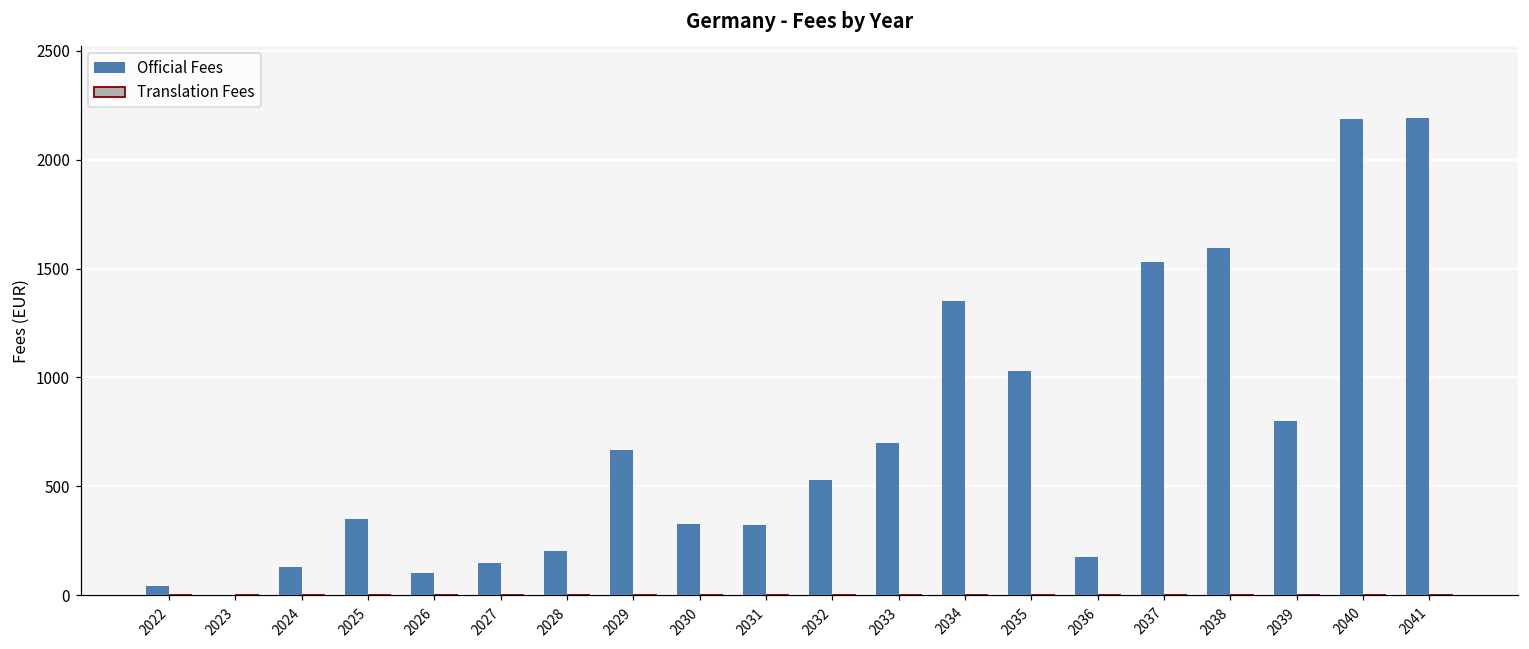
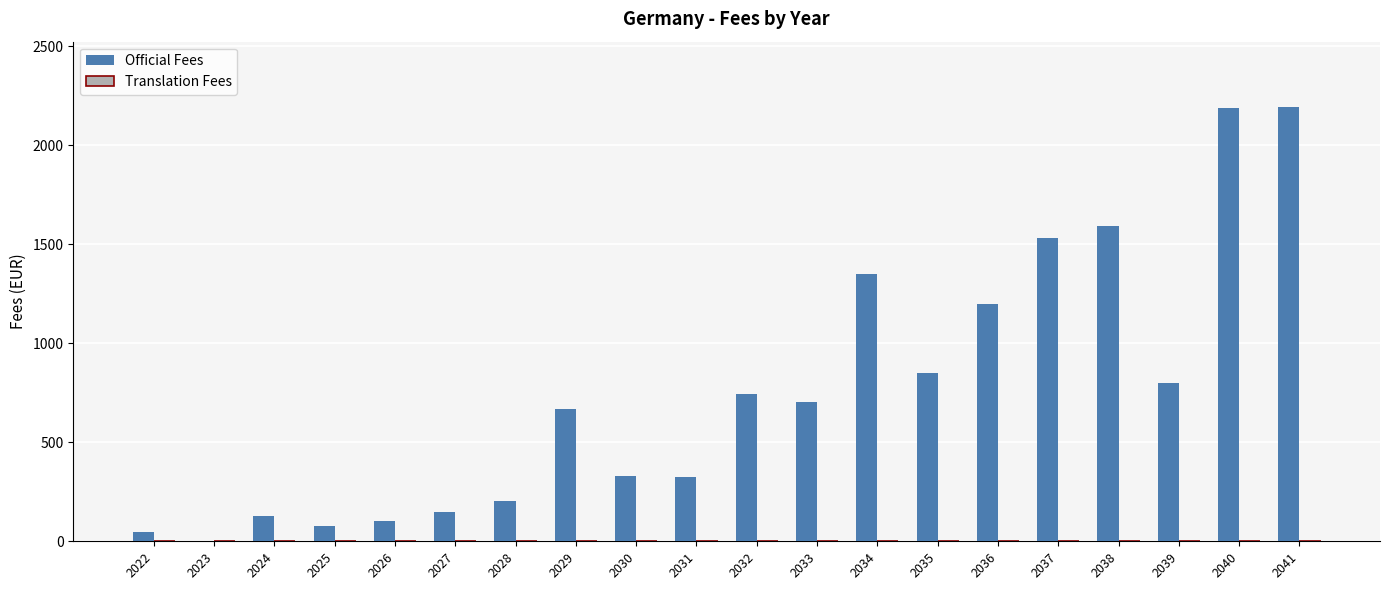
  {
    "Official Fees": {
      "2022": 50,
      "2023": 0,
      "2024": 130,
-     "2025": 350,
+     "2025": 80,
      "2026": 100,
      "2027": 150,
      "2028": 200,
      "2029": 670,
      "2030": 330,
      "2031": 320,
-     "2032": 530,
+     "2032": 740,
      "2033": 700,
      "2034": 1350,
-     "2035": 1030,
-     "2036": 170,
+     "2035": 850,
+     "2036": 1200,
      "2037": 1530,
      "2038": 1590,
      "2039": 800,
      "2040": 2190,
      "2041": 2190
    },
    "Translation Fees": {
      "2022": 0,
      "2023": 0,
      "2024": 0,
      "2025": 0,
      "2026": 0,
      "2027": 0,
      "2028": 0,
      "2029": 0,
      "2030": 0,
      "2031": 0,
      "2032": 0,
      "2033": 0,
      "2034": 0,
      "2035": 0,
      "2036": 0,
      "2037": 0,
      "2038": 0,
      "2039": 0,
      "2040": 0,
      "2041": 0
    }
  }
